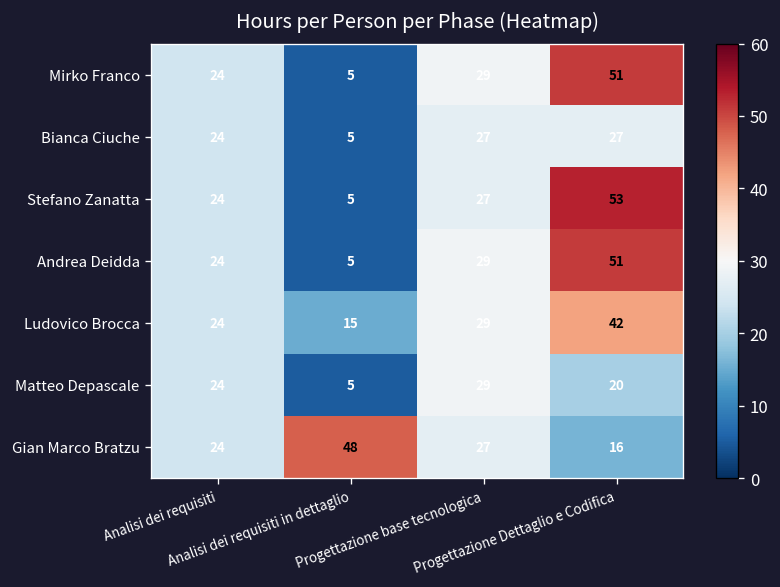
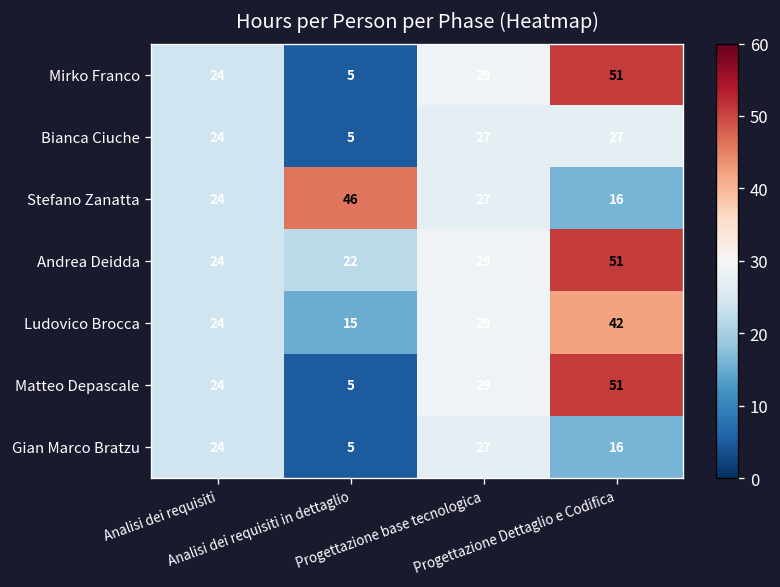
  {
    "Mirko Franco": {
      "Analisi dei requisiti in dettaglio": 5,
      "Progettazione Dettaglio e Codifica": 51
    },
    "Bianca Ciuche": {
      "Analisi dei requisiti in dettaglio": 5
    },
    "Stefano Zanatta": {
-     "Analisi dei requisiti in dettaglio": 5,
-     "Progettazione Dettaglio e Codifica": 53
+     "Analisi dei requisiti in dettaglio": 46,
+     "Progettazione Dettaglio e Codifica": 16
    },
    "Andrea Deidda": {
-     "Analisi dei requisiti in dettaglio": 5,
+     "Analisi dei requisiti in dettaglio": 22,
      "Progettazione Dettaglio e Codifica": 51
    },
    "Ludovico Brocca": {
      "Analisi dei requisiti in dettaglio": 15,
      "Progettazione Dettaglio e Codifica": 42
    },
    "Matteo Depascale": {
      "Analisi dei requisiti in dettaglio": 5,
-     "Progettazione Dettaglio e Codifica": 20
+     "Progettazione Dettaglio e Codifica": 51
    },
    "Gian Marco Bratzu": {
-     "Analisi dei requisiti in dettaglio": 48,
+     "Analisi dei requisiti in dettaglio": 5,
      "Progettazione Dettaglio e Codifica": 16
    }
  }
